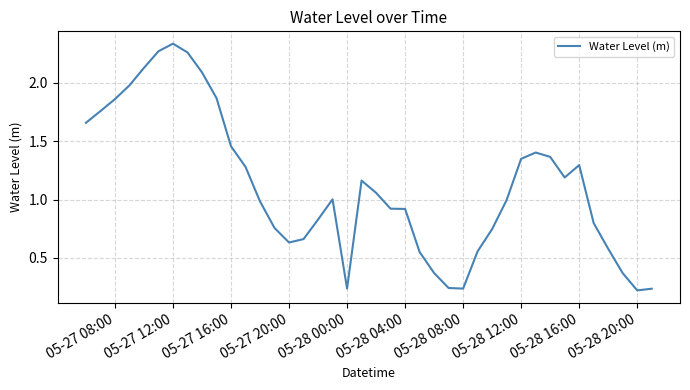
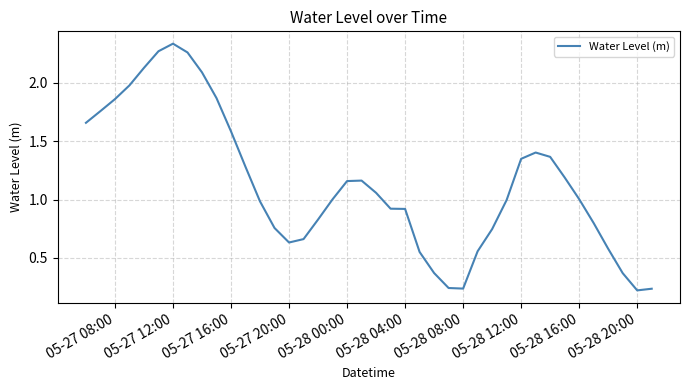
  {
    "05-27 08:00": 1.86,
    "05-27 12:00": 2.33,
-   "05-27 16:00": 1.46,
+   "05-27 16:00": 1.58,
    "05-27 20:00": 0.63,
-   "05-28 00:00": 0.24,
+   "05-28 00:00": 1.16,
    "05-28 04:00": 0.92,
    "05-28 08:00": 0.24,
    "05-28 12:00": 1.35,
-   "05-28 16:00": 1.29,
+   "05-28 16:00": 1.00,
    "05-28 20:00": 0.22
  }
